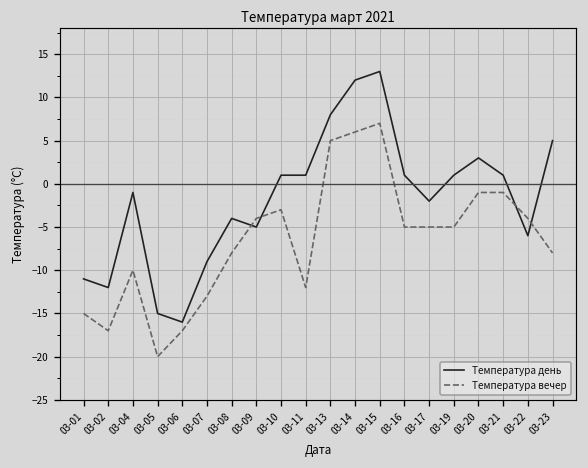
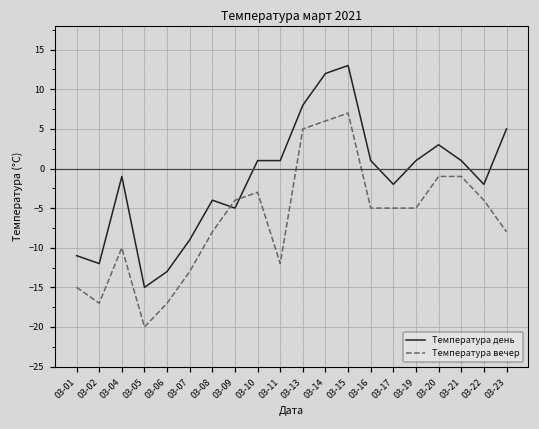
  {
    "Температура день": {
      "03-01": -11,
      "03-02": -12,
      "03-04": -1,
      "03-05": -15,
-     "03-06": -16,
+     "03-06": -13,
      "03-07": -9,
      "03-08": -4,
      "03-09": -5,
      "03-10": 1,
      "03-11": 1,
      "03-13": 8,
      "03-14": 12,
      "03-15": 13,
      "03-16": 1,
      "03-17": -2,
      "03-19": 1,
      "03-20": 3,
      "03-21": 1,
-     "03-22": -6,
+     "03-22": -2,
      "03-23": 5
    },
    "Температура вечер": {
      "03-01": -15,
      "03-02": -17,
      "03-04": -10,
      "03-05": -20,
      "03-06": -17,
      "03-07": -13,
      "03-08": -8,
      "03-09": -4,
      "03-10": -3,
      "03-11": -12,
      "03-13": 5,
      "03-14": 6,
      "03-15": 7,
      "03-16": -5,
      "03-17": -5,
      "03-19": -5,
      "03-20": -1,
      "03-21": -1,
      "03-22": -4,
      "03-23": -8
    }
  }
